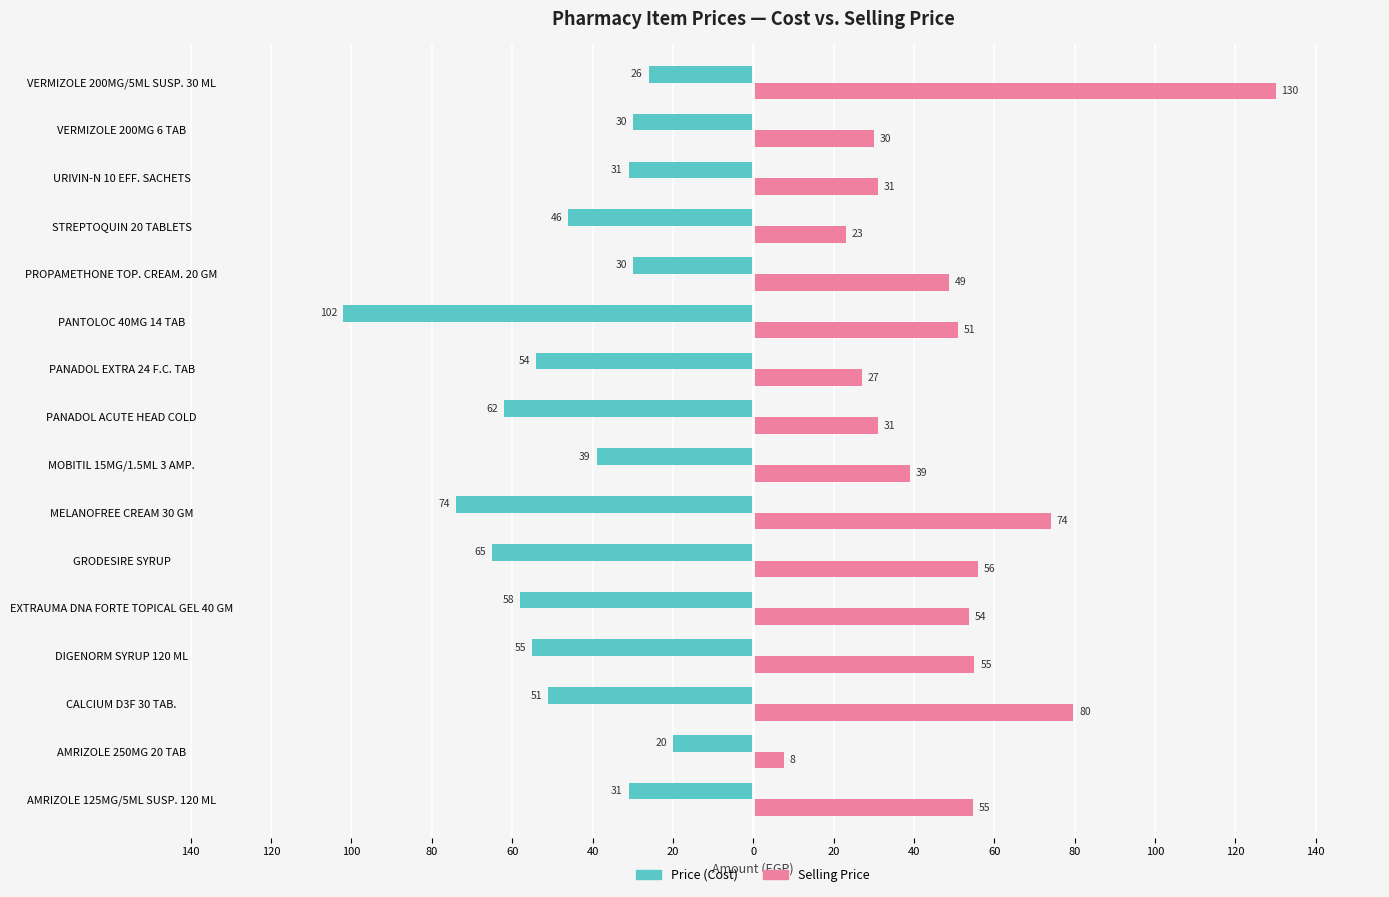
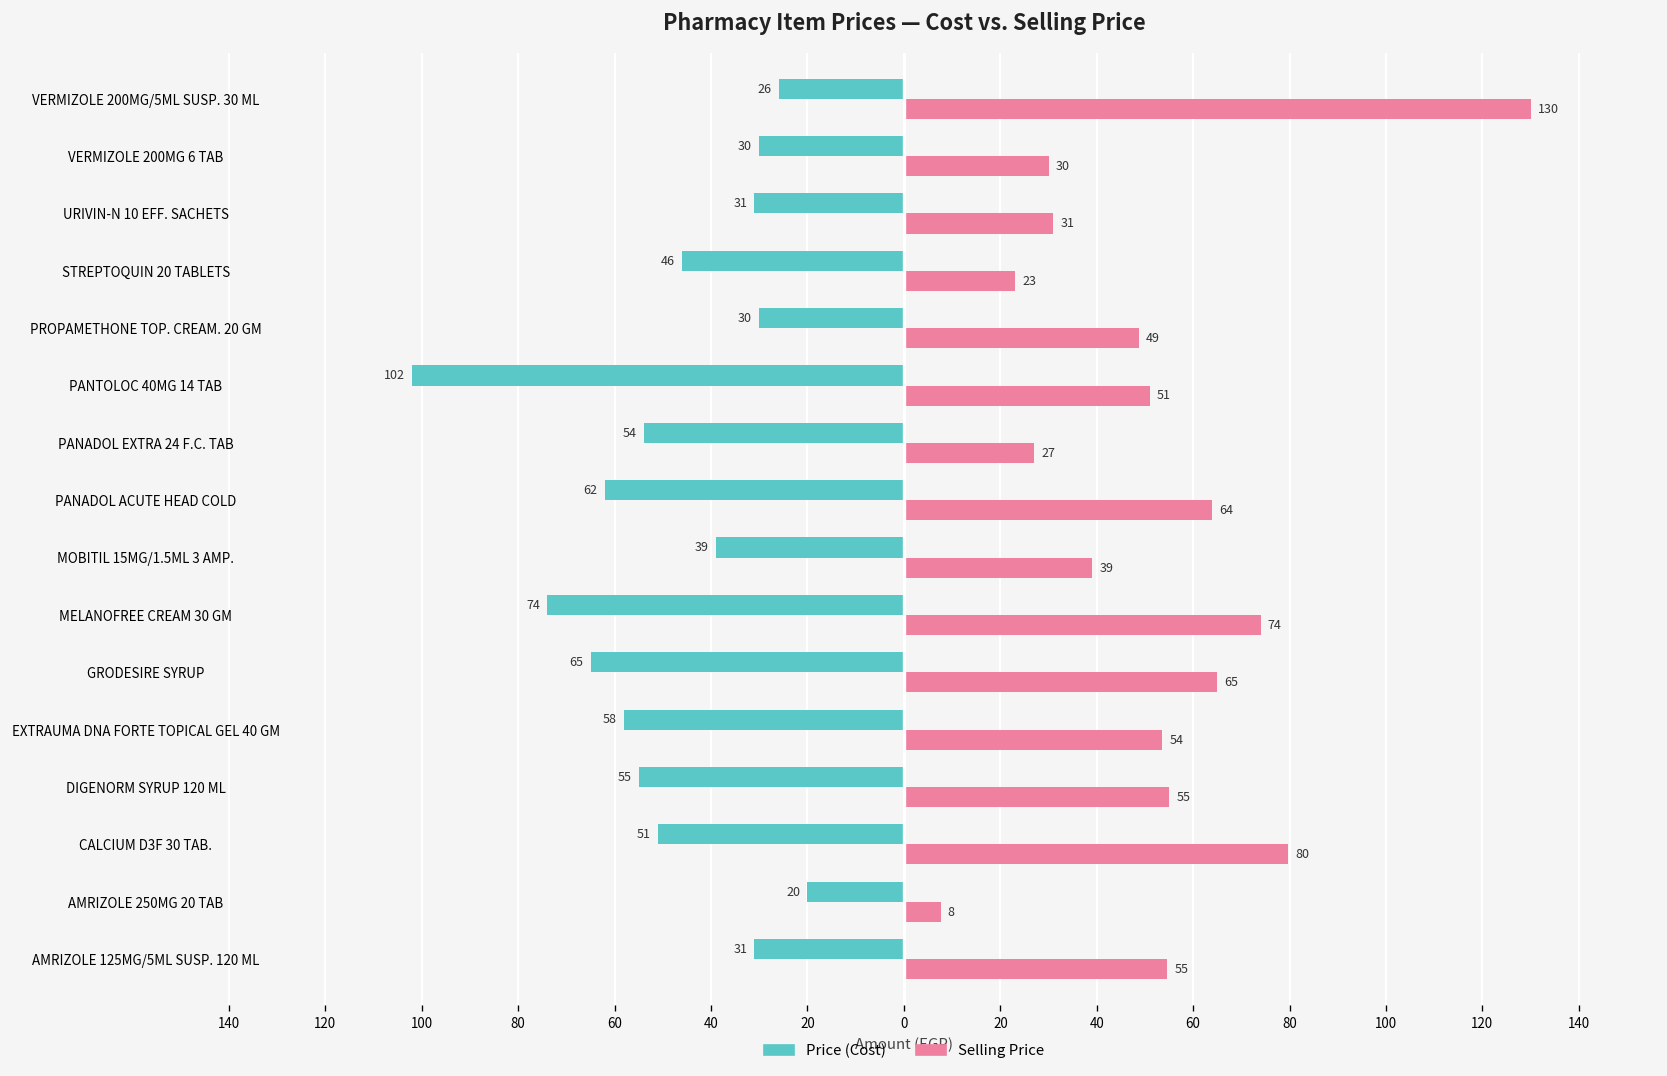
  {
    "Selling Price": {
      "VERMIZOLE 200MG/5ML SUSP. 30 ML": 130,
      "VERMIZOLE 200MG 6 TAB": 30,
      "URIVIN-N 10 EFF. SACHETS": 31,
      "STREPTOQUIN 20 TABLETS": 23,
      "PROPAMETHONE TOP. CREAM. 20 GM": 49,
      "PANTOLOC 40MG 14 TAB": 51,
      "PANADOL EXTRA 24 F.C. TAB": 27,
-     "PANADOL ACUTE HEAD COLD": 31,
+     "PANADOL ACUTE HEAD COLD": 64,
      "MOBITIL 15MG/1.5ML 3 AMP.": 39,
      "MELANOFREE CREAM 30 GM": 74,
-     "GRODESIRE SYRUP": 56,
+     "GRODESIRE SYRUP": 65,
      "EXTRAUMA DNA FORTE TOPICAL GEL 40 GM": 54,
      "DIGENORM SYRUP 120 ML": 55,
      "CALCIUM D3F 30 TAB.": 80,
      "AMRIZOLE 250MG 20 TAB": 8,
      "AMRIZOLE 125MG/5ML SUSP. 120 ML": 55
    }
  }
